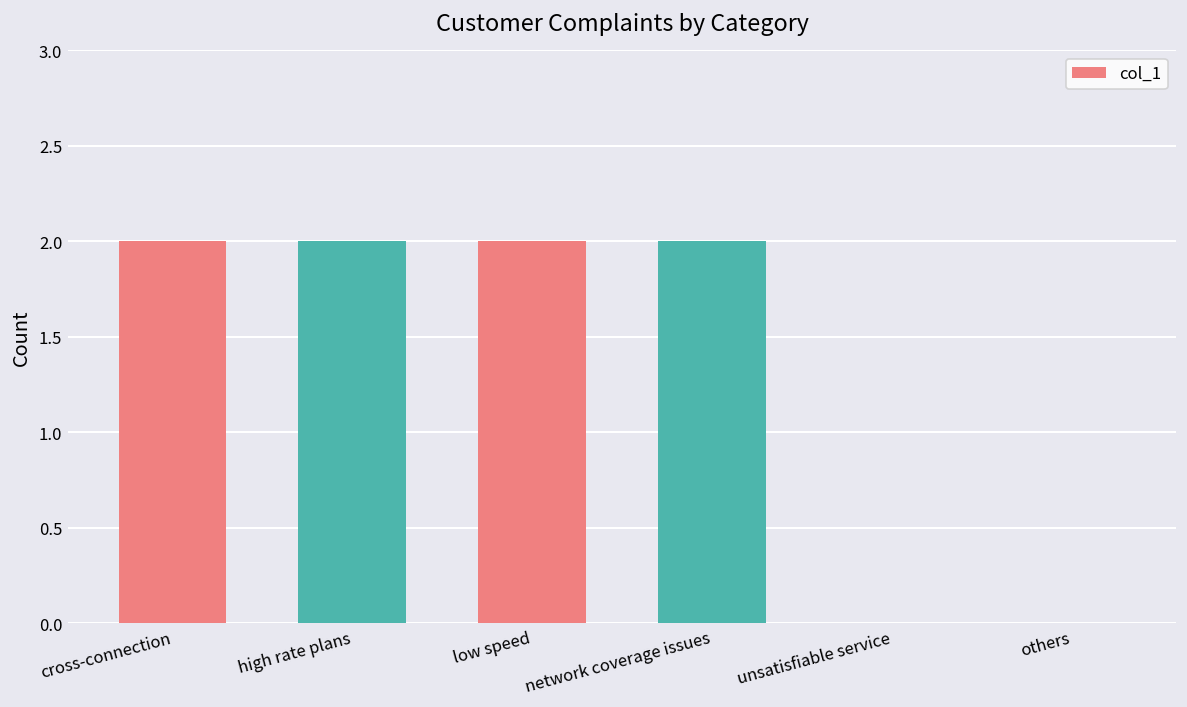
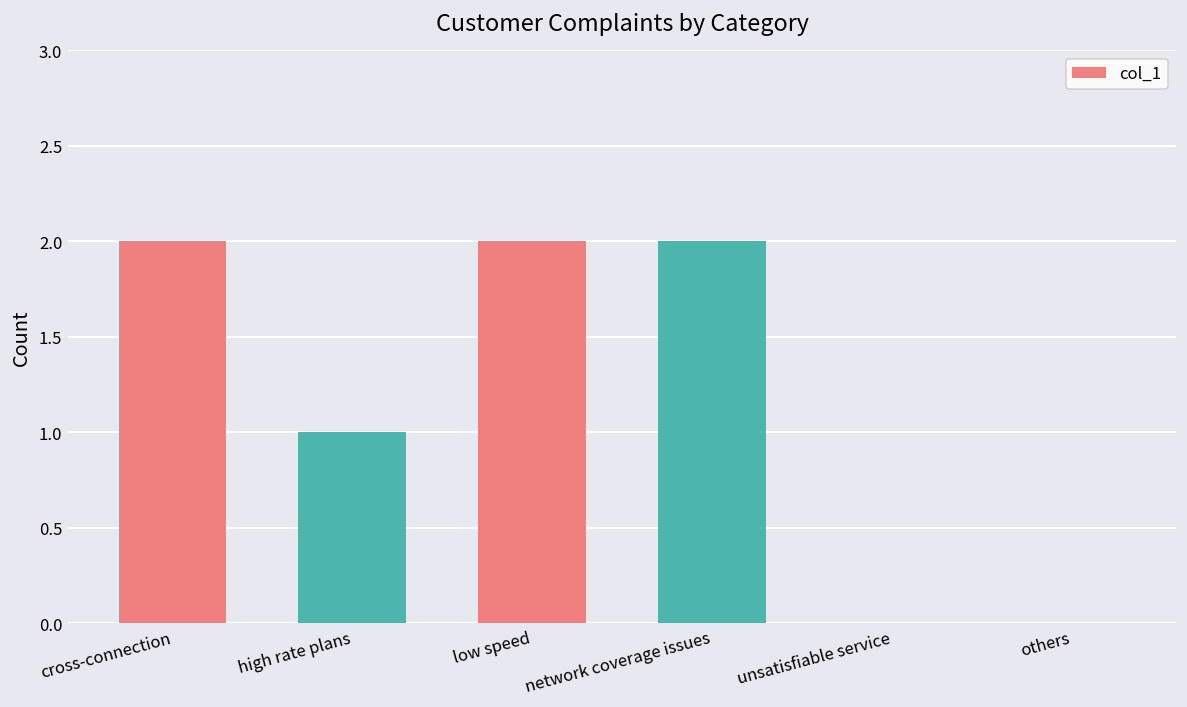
  {
    "cross-connection": 2,
-   "high rate plans": 2,
+   "high rate plans": 1,
    "low speed": 2,
    "network coverage issues": 2,
    "unsatisfiable service": 0,
    "others": 0
  }
